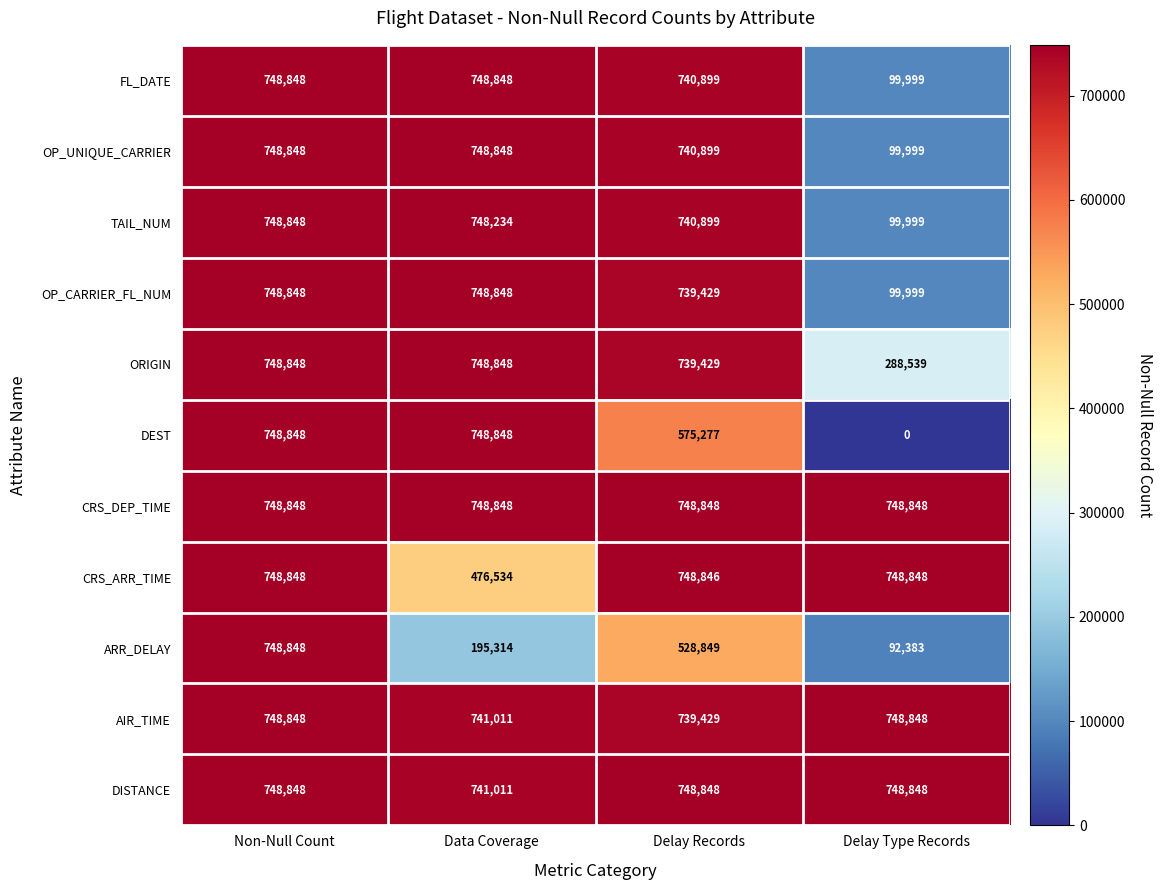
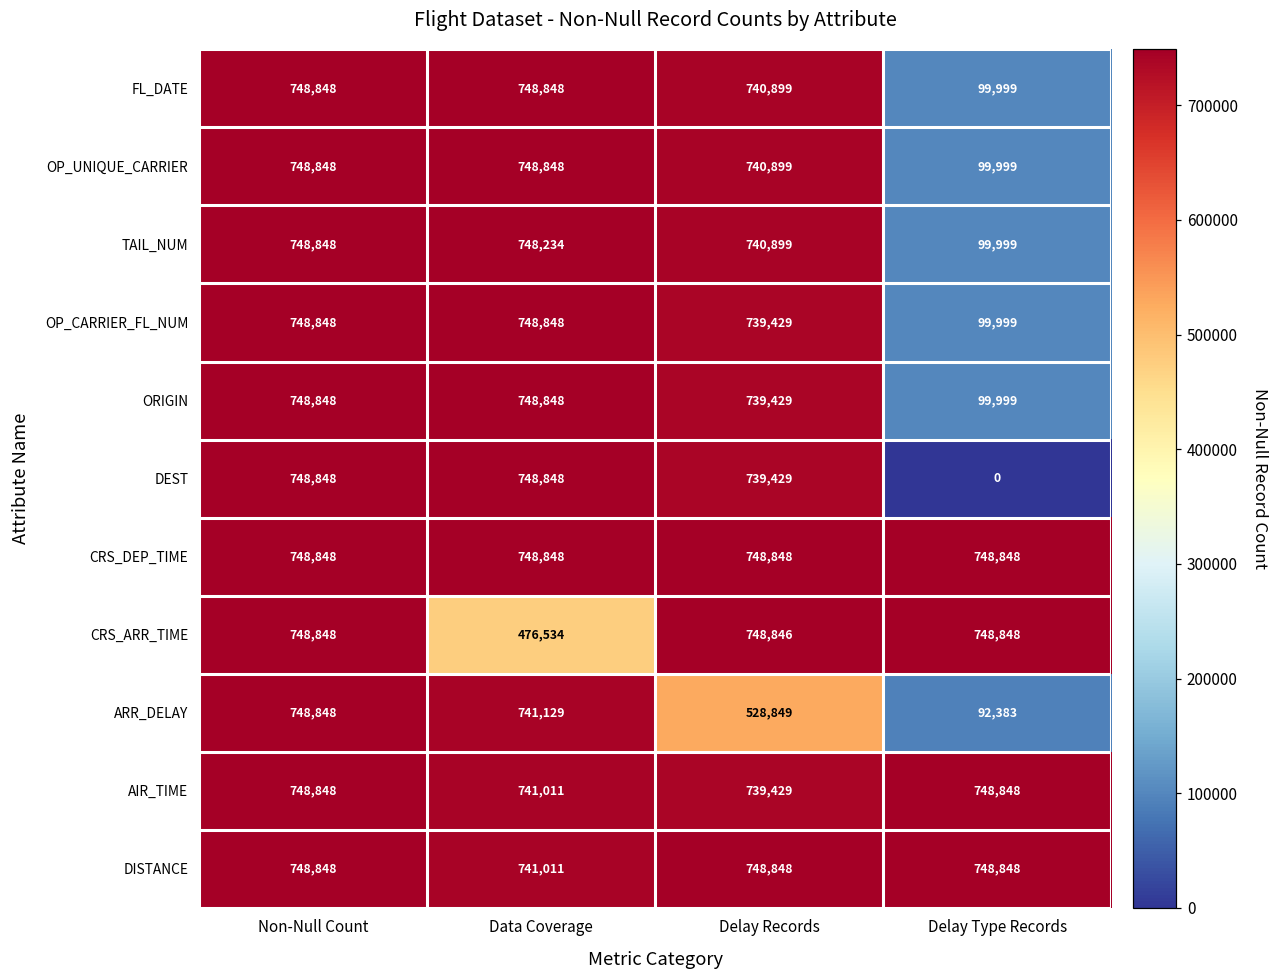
  {
    "FL_DATE": {
      "Non-Null Count": "748,848",
      "Data Coverage": "748,848",
      "Delay Records": "740,899",
      "Delay Type Records": "99,999"
    },
    "OP_UNIQUE_CARRIER": {
      "Non-Null Count": "748,848",
      "Data Coverage": "748,848",
      "Delay Records": "740,899",
      "Delay Type Records": "99,999"
    },
    "TAIL_NUM": {
      "Non-Null Count": "748,848",
      "Data Coverage": "748,234",
      "Delay Records": "740,899",
      "Delay Type Records": "99,999"
    },
    "OP_CARRIER_FL_NUM": {
      "Non-Null Count": "748,848",
      "Data Coverage": "748,848",
      "Delay Records": "739,429",
      "Delay Type Records": "99,999"
    },
    "ORIGIN": {
      "Non-Null Count": "748,848",
      "Data Coverage": "748,848",
      "Delay Records": "739,429",
-     "Delay Type Records": "288,539"
+     "Delay Type Records": "99,999"
    },
    "DEST": {
      "Non-Null Count": "748,848",
      "Data Coverage": "748,848",
-     "Delay Records": "575,277",
+     "Delay Records": "739,429",
      "Delay Type Records": "0"
    },
    "CRS_DEP_TIME": {
      "Non-Null Count": "748,848",
      "Data Coverage": "748,848",
      "Delay Records": "748,848",
      "Delay Type Records": "748,848"
    },
    "CRS_ARR_TIME": {
      "Non-Null Count": "748,848",
      "Data Coverage": "476,534",
      "Delay Records": "748,846",
      "Delay Type Records": "748,848"
    },
    "ARR_DELAY": {
      "Non-Null Count": "748,848",
-     "Data Coverage": "195,314",
+     "Data Coverage": "741,129",
      "Delay Records": "528,849",
      "Delay Type Records": "92,383"
    },
    "AIR_TIME": {
      "Non-Null Count": "748,848",
      "Data Coverage": "741,011",
      "Delay Records": "739,429",
      "Delay Type Records": "748,848"
    },
    "DISTANCE": {
      "Non-Null Count": "748,848",
      "Data Coverage": "741,011",
      "Delay Records": "748,848",
      "Delay Type Records": "748,848"
    }
  }
